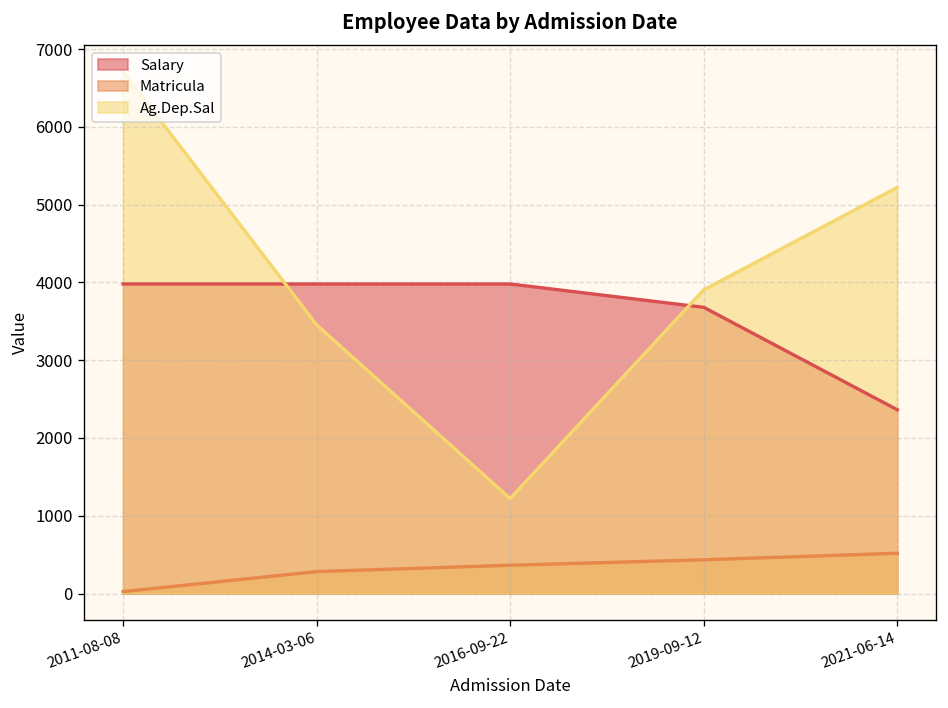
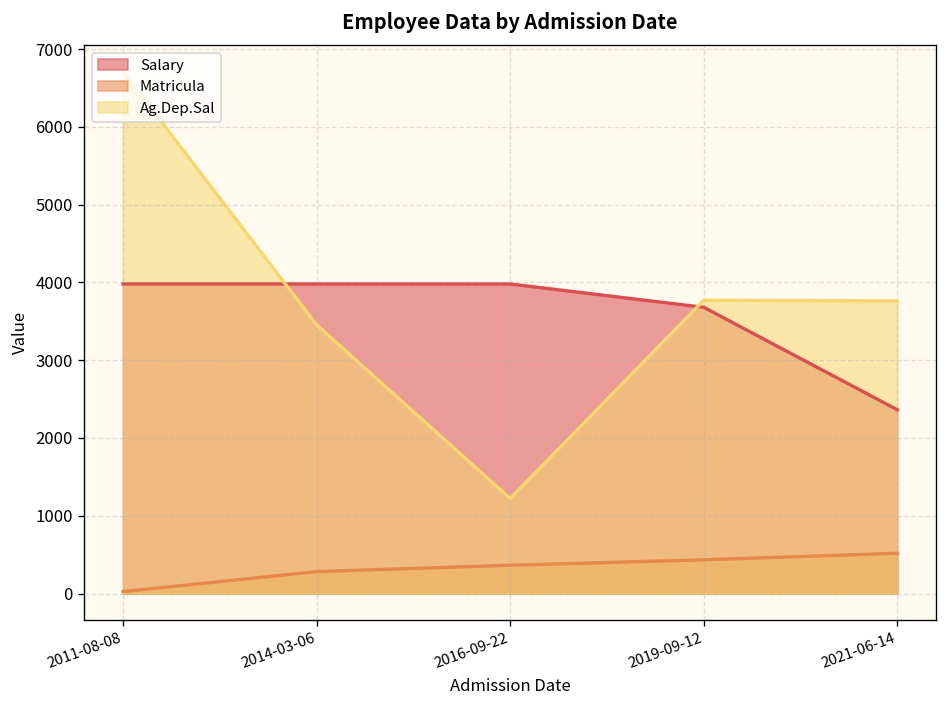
  {
    "Ag.Dep.Sal": {
      "2014-03-06": 3500,
      "2016-09-22": 1200,
-     "2019-09-12": 3900,
-     "2021-06-14": 5200
+     "2019-09-12": 3800,
+     "2021-06-14": 3800
    }
  }
